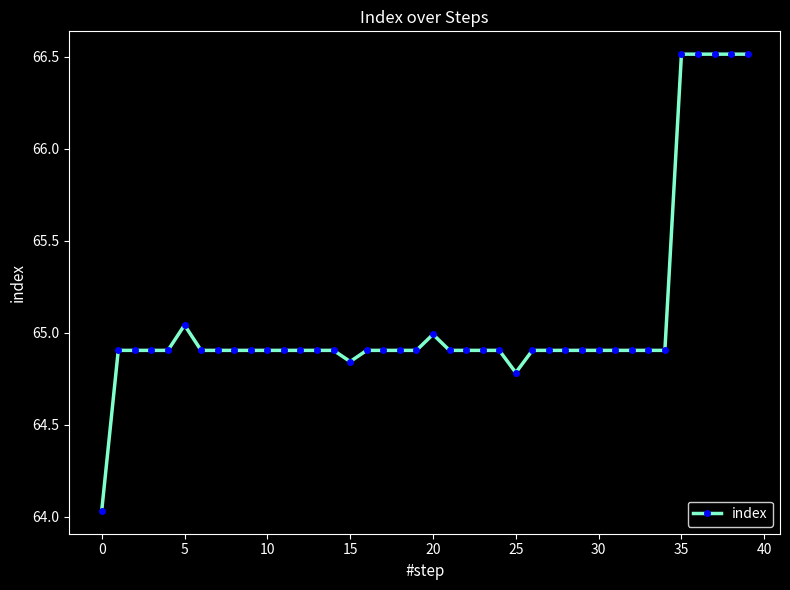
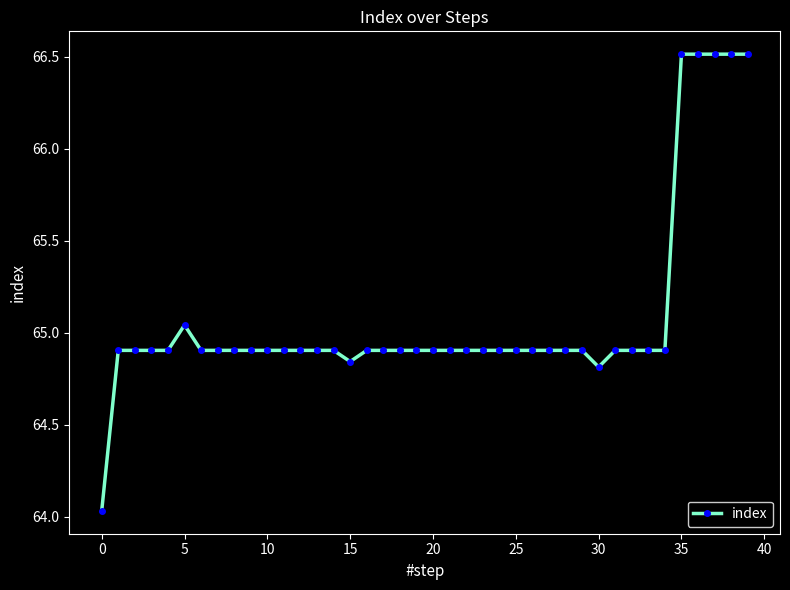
  {
    "0": 64.03,
    "5": 65.04,
    "10": 64.90,
    "15": 64.84,
-   "20": 64.99,
-   "25": 64.78,
-   "30": 64.90,
+   "20": 64.90,
+   "25": 64.90,
+   "30": 64.81,
    "35": 66.51
  }
